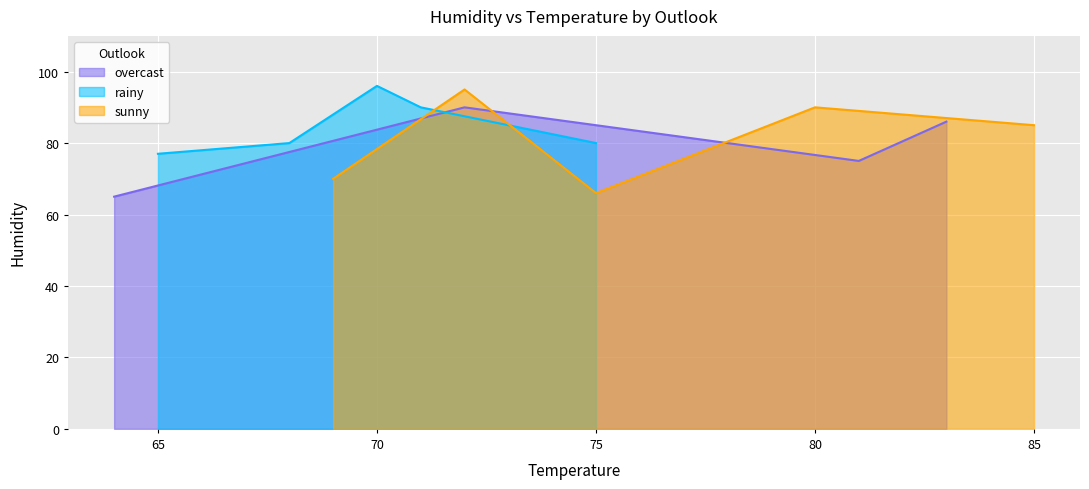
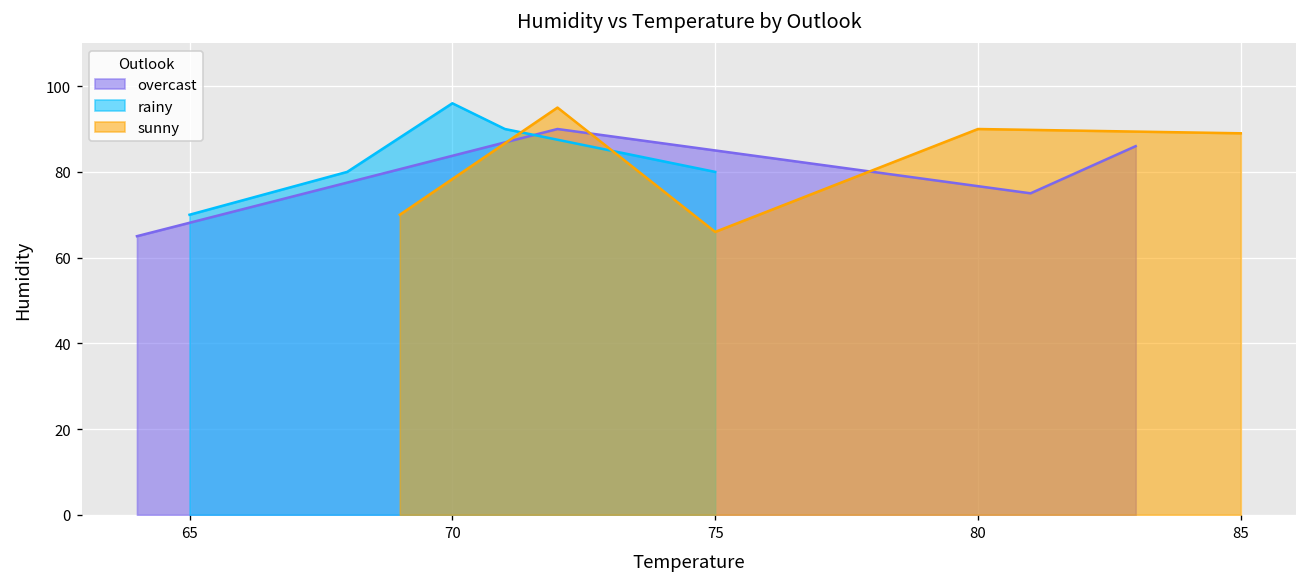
  {
    "rainy": {
-     "65": 77,
+     "65": 70,
      "70": 96,
      "75": 80
    },
    "sunny": {
      "75": 66,
      "80": 90,
-     "85": 85
+     "85": 89
    }
  }
